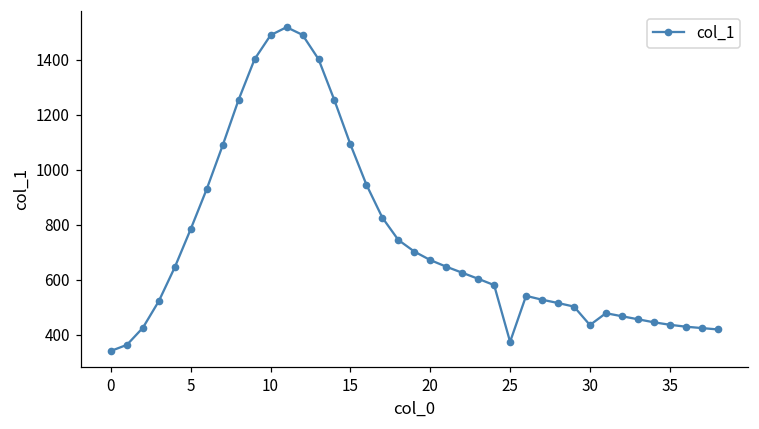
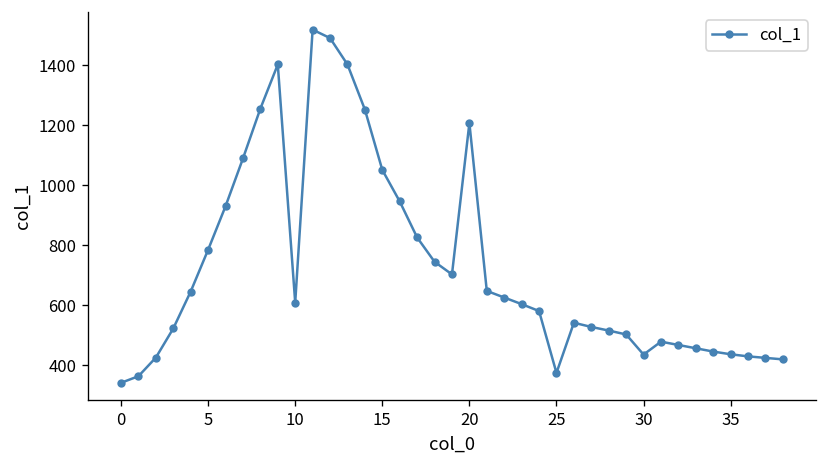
  {
    "0": 340,
    "5": 790,
-   "10": 1490,
-   "15": 1090,
-   "20": 670,
+   "10": 610,
+   "15": 1050,
+   "20": 1210,
    "25": 380,
    "30": 440,
    "35": 440
  }
